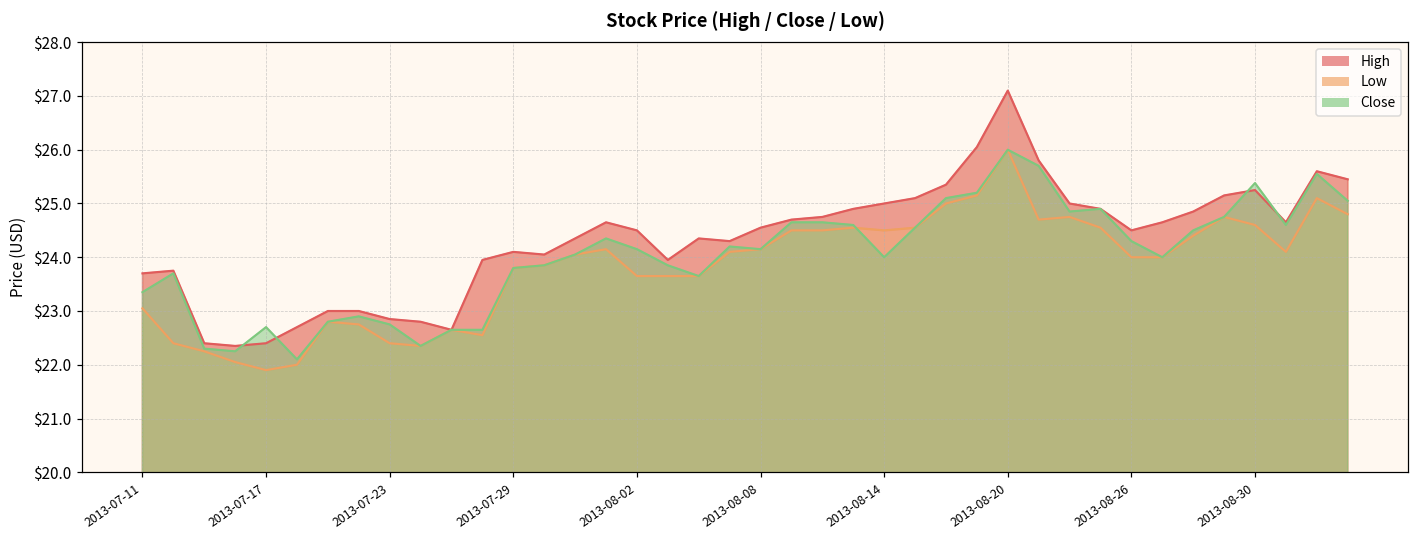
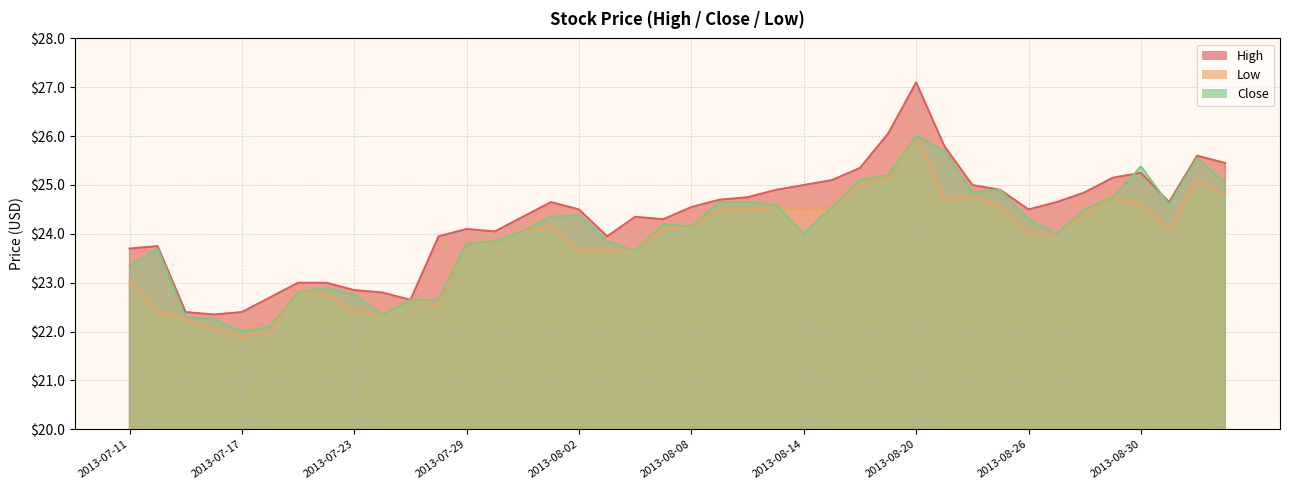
  {
    "Close": {
      "2013-07-11": "$23.4",
-     "2013-07-17": "$22.7",
+     "2013-07-17": "$22.0",
      "2013-07-23": "$22.8",
-     "2013-08-02": "$24.2",
+     "2013-08-02": "$24.4",
      "2013-08-14": "$24.0",
      "2013-08-26": "$24.3",
      "2013-08-30": "$25.4"
    }
  }
